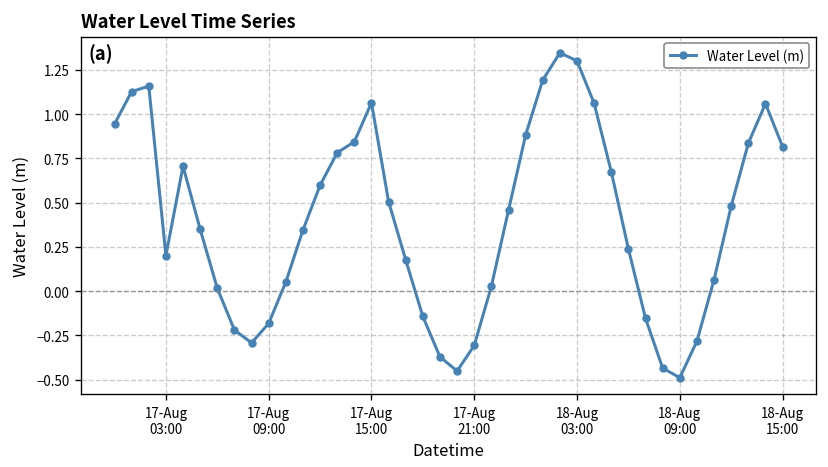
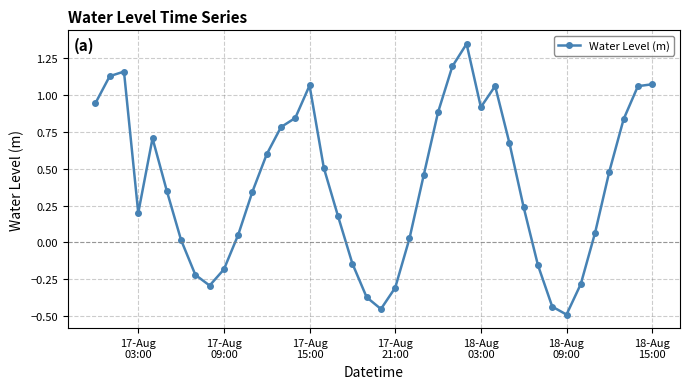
  {
    "17-Aug 03:00": 0.20,
    "17-Aug 09:00": -0.18,
    "17-Aug 15:00": 1.06,
    "17-Aug 21:00": -0.31,
-   "18-Aug 03:00": 1.30,
+   "18-Aug 03:00": 0.92,
    "18-Aug 09:00": -0.49,
-   "18-Aug 15:00": 0.82
+   "18-Aug 15:00": 1.07
  }
